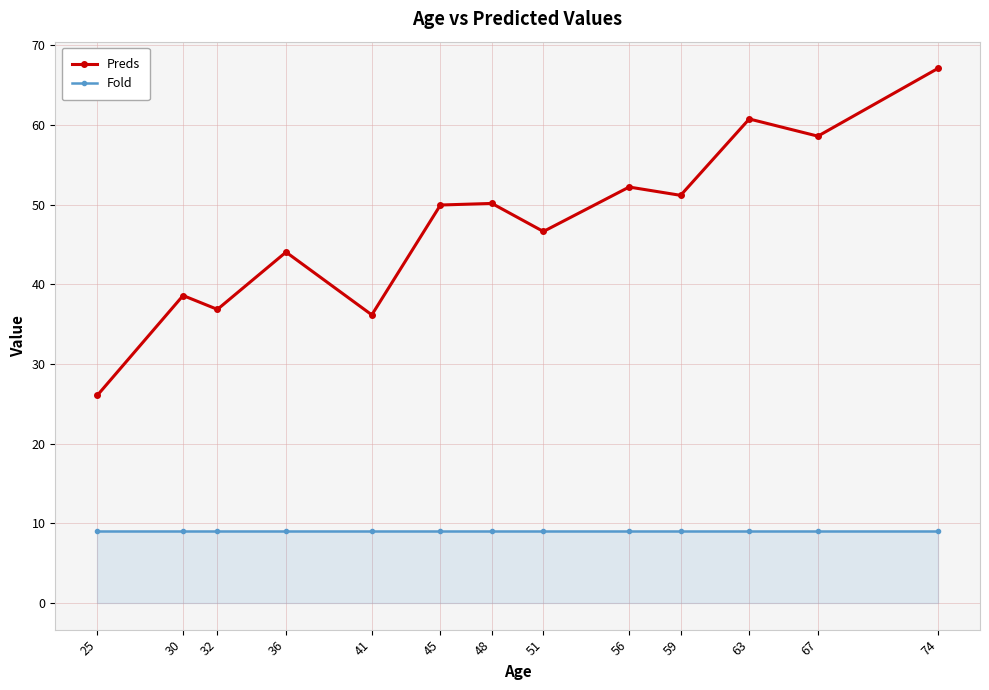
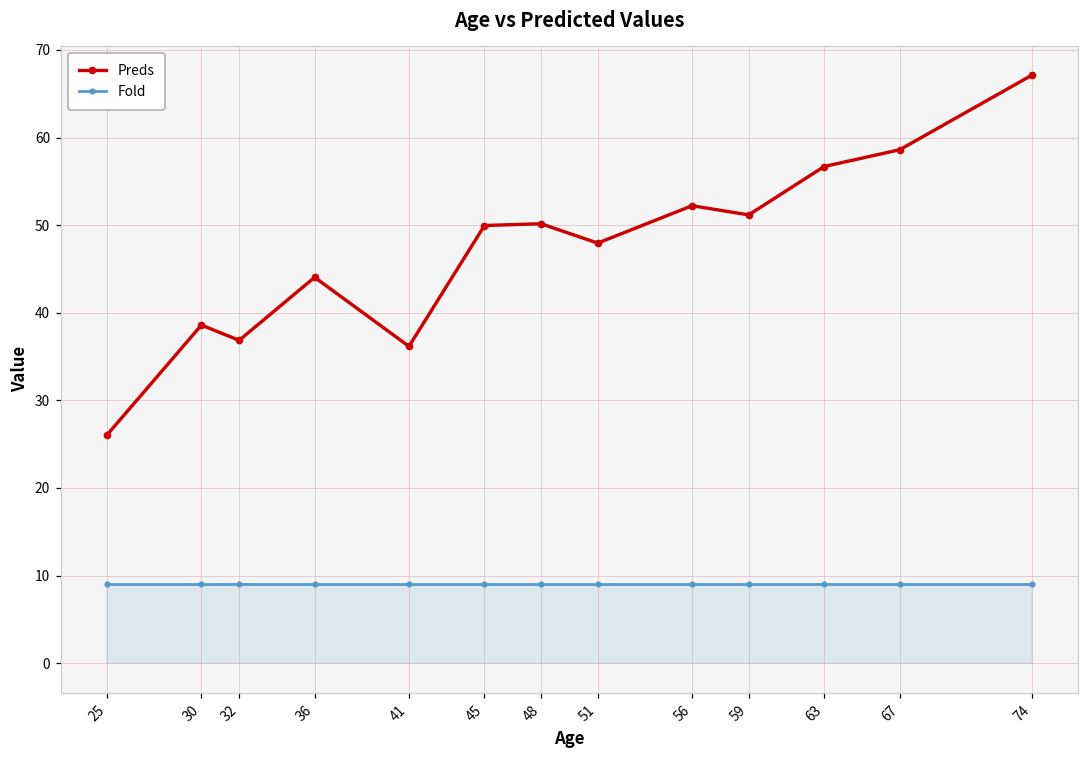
  {
    "Preds": {
      "25": 26,
      "30": 39,
      "32": 37,
      "36": 44,
      "41": 36,
      "45": 50,
      "48": 50,
-     "51": 47,
+     "51": 48,
      "56": 52,
      "59": 51,
-     "63": 61,
+     "63": 57,
      "67": 59,
      "74": 67
    },
    "Fold": {
      "25": 9,
      "30": 9,
      "32": 9,
      "36": 9,
      "41": 9,
      "45": 9,
      "48": 9,
      "51": 9,
      "56": 9,
      "59": 9,
      "63": 9,
      "67": 9,
      "74": 9
    }
  }
